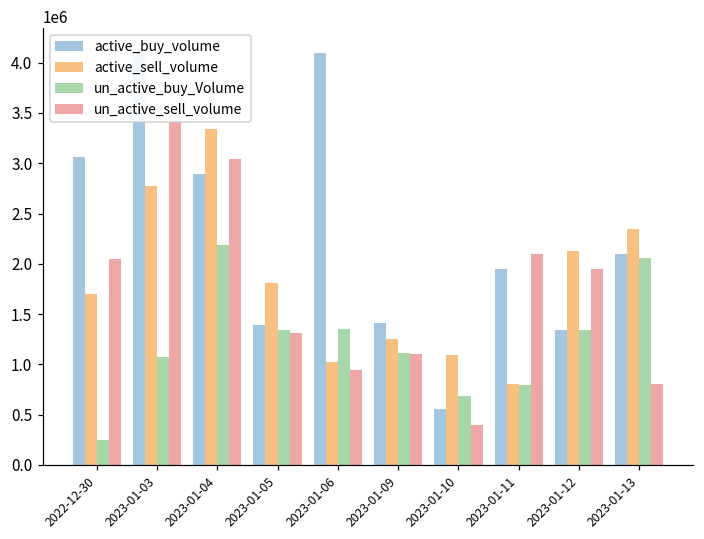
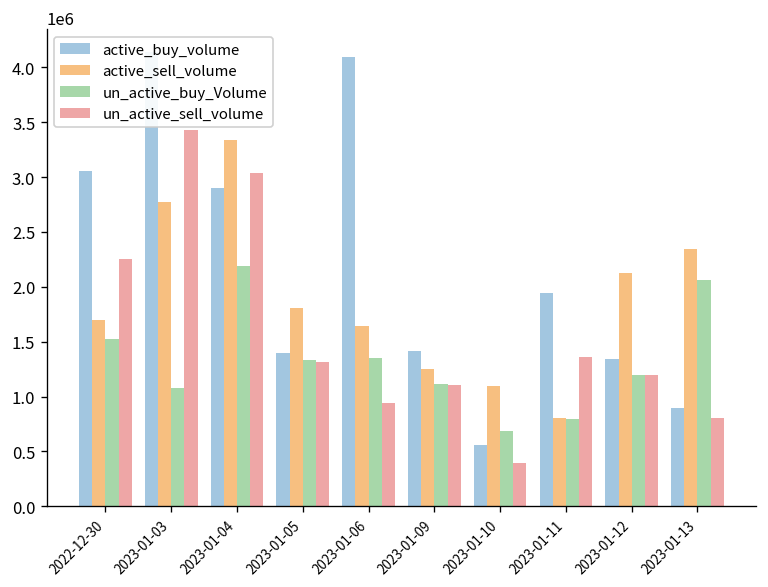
  {
    "active_buy_volume": {
      "2022-12-30": 3100000,
      "2023-01-04": 2900000,
      "2023-01-05": 1400000,
      "2023-01-06": 4100000,
      "2023-01-09": 1400000,
      "2023-01-10": 600000,
      "2023-01-11": 1900000,
      "2023-01-12": 1300000,
-     "2023-01-13": 2100000
+     "2023-01-13": 900000
    },
    "active_sell_volume": {
      "2022-12-30": 1700000,
      "2023-01-03": 2800000,
      "2023-01-04": 3300000,
      "2023-01-05": 1800000,
-     "2023-01-06": 1000000,
+     "2023-01-06": 1600000,
      "2023-01-09": 1300000,
      "2023-01-10": 1100000,
      "2023-01-11": 800000,
      "2023-01-12": 2100000,
      "2023-01-13": 2300000
    },
    "un_active_buy_Volume": {
-     "2022-12-30": 300000,
+     "2022-12-30": 1500000,
      "2023-01-03": 1100000,
      "2023-01-04": 2200000,
      "2023-01-05": 1300000,
      "2023-01-06": 1400000,
      "2023-01-09": 1100000,
      "2023-01-10": 700000,
      "2023-01-11": 800000,
-     "2023-01-12": 1300000,
+     "2023-01-12": 1200000,
      "2023-01-13": 2100000
    },
    "un_active_sell_volume": {
-     "2022-12-30": 2000000,
+     "2022-12-30": 2300000,
      "2023-01-04": 3000000,
      "2023-01-05": 1300000,
      "2023-01-06": 900000,
      "2023-01-09": 1100000,
      "2023-01-10": 400000,
-     "2023-01-11": 2100000,
-     "2023-01-12": 2000000,
+     "2023-01-11": 1400000,
+     "2023-01-12": 1200000,
      "2023-01-13": 800000
    }
  }
